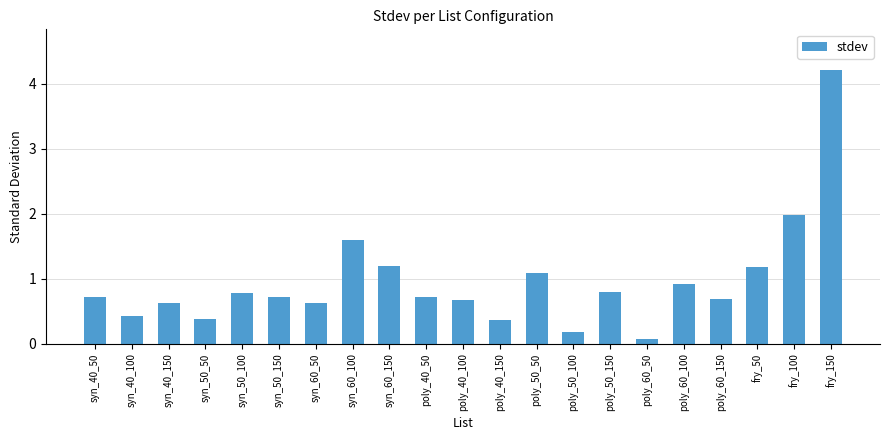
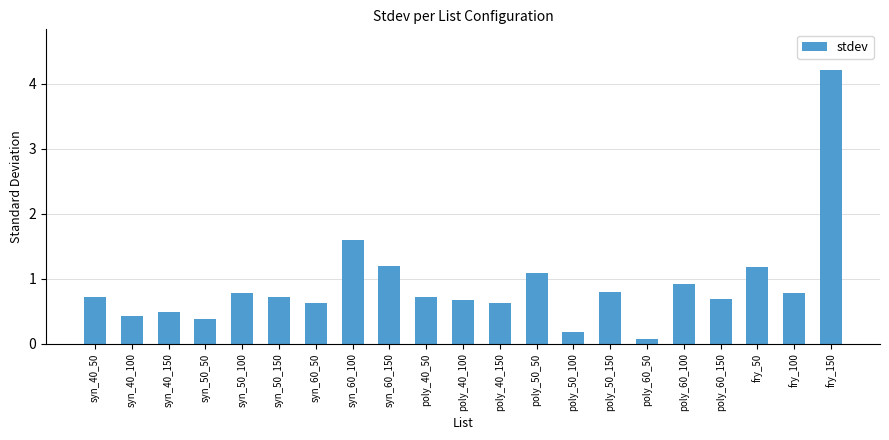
  {
    "syn_40_50": 0.7,
    "syn_40_100": 0.4,
-   "syn_40_150": 0.6,
+   "syn_40_150": 0.5,
    "syn_50_50": 0.4,
    "syn_50_100": 0.8,
    "syn_50_150": 0.7,
    "syn_60_50": 0.6,
    "syn_60_100": 1.6,
    "syn_60_150": 1.2,
    "poly_40_50": 0.7,
    "poly_40_100": 0.7,
-   "poly_40_150": 0.4,
+   "poly_40_150": 0.6,
    "poly_50_50": 1.1,
    "poly_50_100": 0.2,
    "poly_50_150": 0.8,
    "poly_60_50": 0.1,
    "poly_60_100": 0.9,
    "poly_60_150": 0.7,
    "fry_50": 1.2,
-   "fry_100": 2.0,
+   "fry_100": 0.8,
    "fry_150": 4.2
  }
